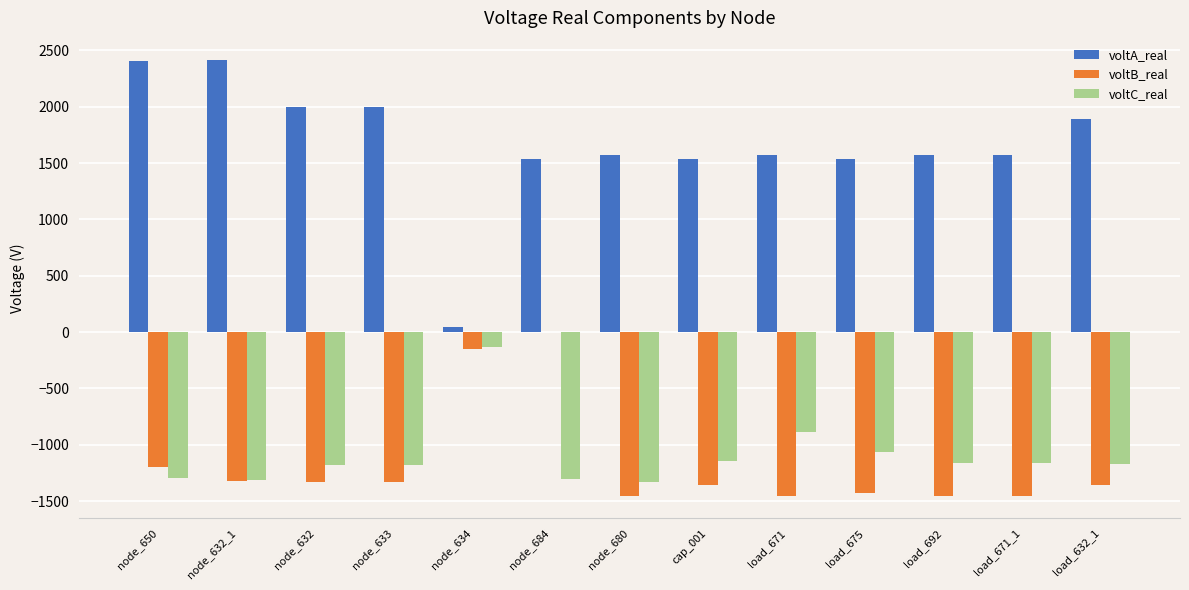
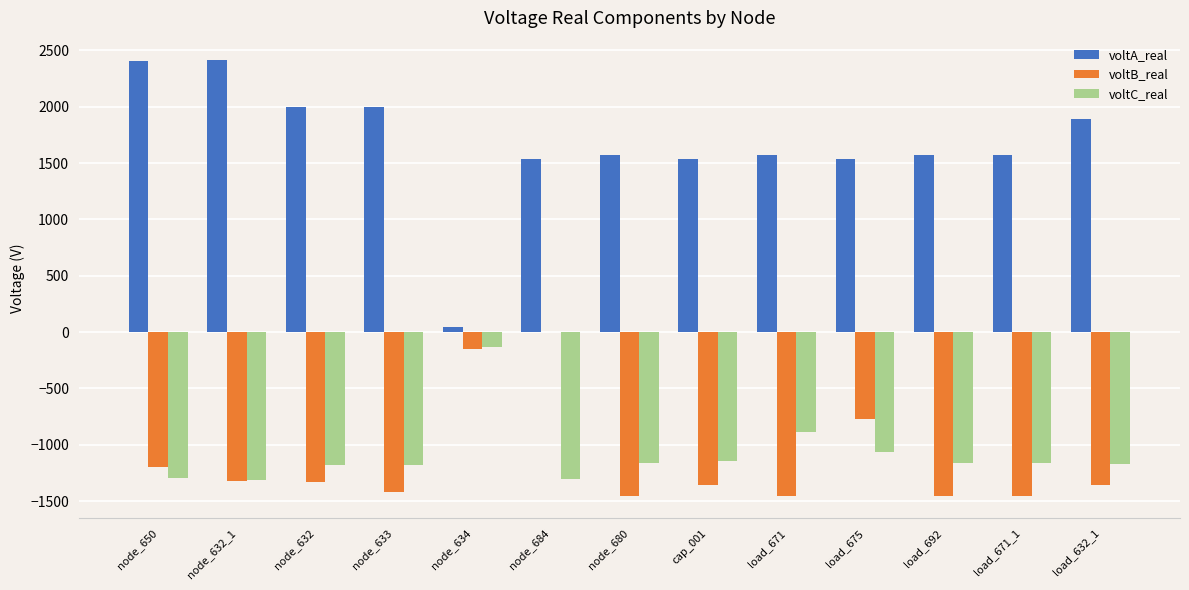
  {
    "voltA_real": {
      "node_650": 2400,
      "node_632_1": 2420,
      "node_632": 1990,
      "node_633": 1990,
      "node_634": 40,
      "node_684": 1540,
      "node_680": 1570,
      "cap_001": 1530,
      "load_671": 1570,
      "load_675": 1530,
      "load_692": 1570,
      "load_671_1": 1570,
      "load_632_1": 1890
    },
    "voltB_real": {
      "node_650": -1200,
      "node_632_1": -1320,
      "node_632": -1330,
-     "node_633": -1330,
+     "node_633": -1420,
      "node_634": -150,
      "node_684": 0,
      "node_680": -1460,
      "cap_001": -1350,
      "load_671": -1460,
-     "load_675": -1430,
+     "load_675": -770,
      "load_692": -1460,
      "load_671_1": -1460,
      "load_632_1": -1360
    },
    "voltC_real": {
      "node_650": -1290,
      "node_632_1": -1310,
      "node_632": -1180,
      "node_633": -1180,
      "node_634": -140,
      "node_684": -1310,
-     "node_680": -1330,
+     "node_680": -1160,
      "cap_001": -1140,
      "load_671": -880,
      "load_675": -1060,
      "load_692": -1160,
      "load_671_1": -1160,
      "load_632_1": -1170
    }
  }
